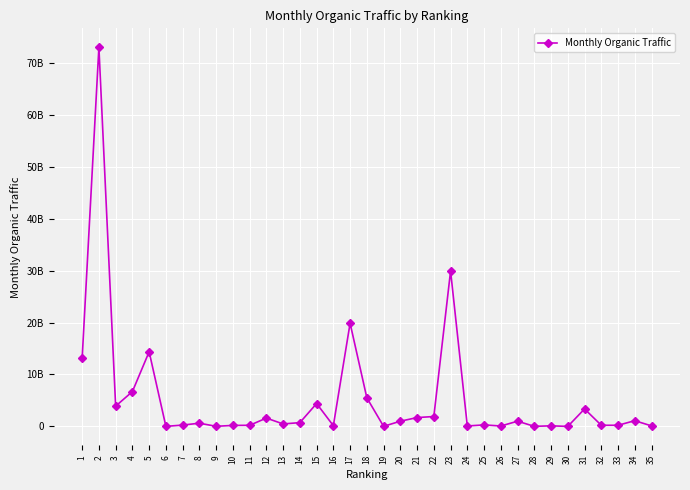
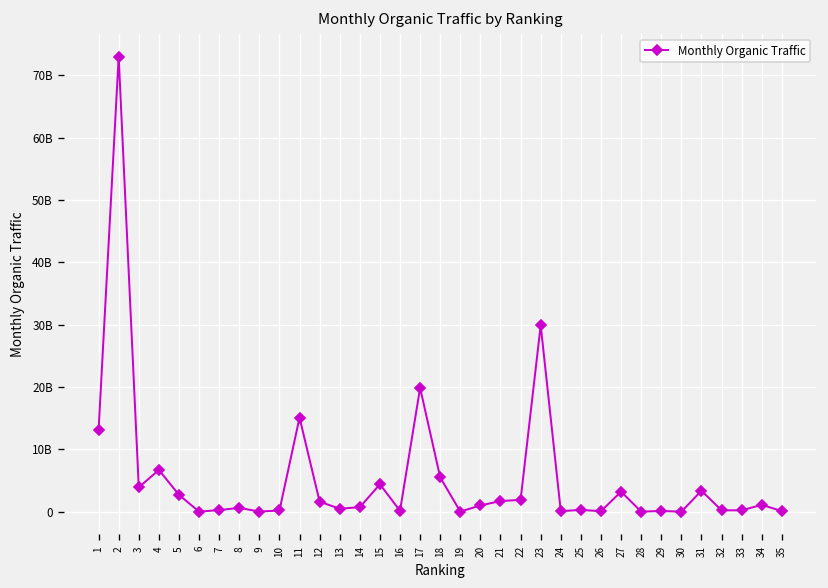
  {
    "1": 13000000000,
    "2": 73000000000,
    "3": 4000000000,
    "4": 7000000000,
-   "5": 14000000000,
+   "5": 3000000000,
    "6": 0,
    "7": 0,
    "8": 1000000000,
    "9": 0,
    "10": 0,
-   "11": 0,
+   "11": 15000000000,
    "12": 2000000000,
    "13": 0,
    "14": 1000000000,
    "15": 4000000000,
    "16": 0,
    "17": 20000000000,
    "18": 6000000000,
    "19": 0,
    "20": 1000000000,
    "21": 2000000000,
    "22": 2000000000,
    "23": 30000000000,
    "24": 0,
    "25": 0,
    "26": 0,
-   "27": 1000000000,
+   "27": 3000000000,
    "28": 0,
    "29": 0,
    "30": 0,
    "31": 3000000000,
    "32": 0,
    "33": 0,
    "34": 1000000000,
    "35": 0
  }
